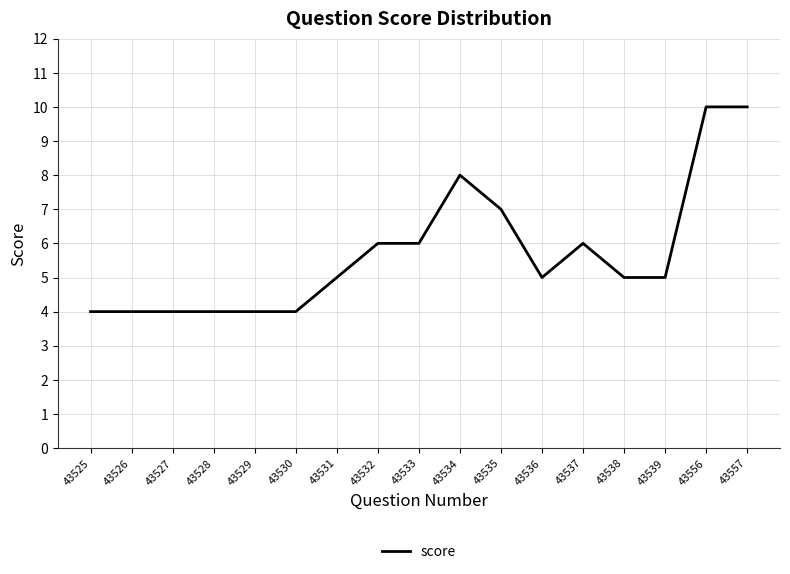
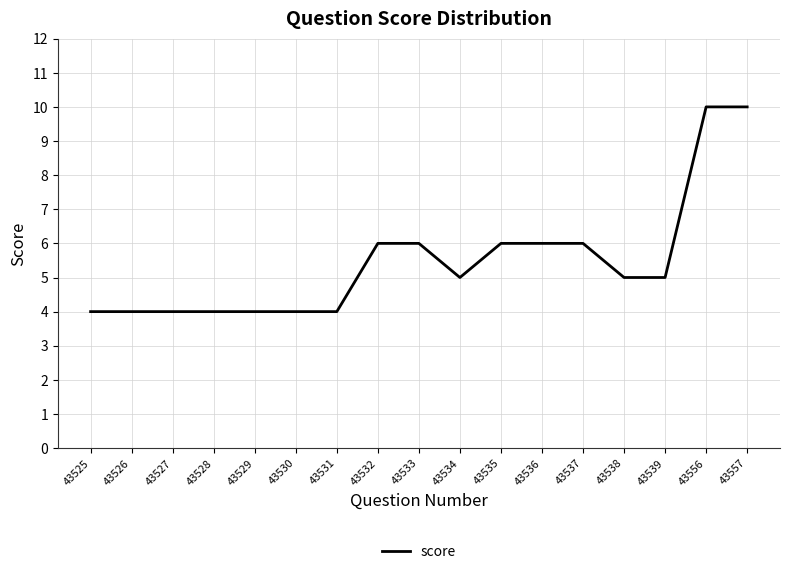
  {
    "43525": 4,
    "43526": 4,
    "43527": 4,
    "43528": 4,
    "43529": 4,
    "43530": 4,
-   "43531": 5,
+   "43531": 4,
    "43532": 6,
    "43533": 6,
-   "43534": 8,
-   "43535": 7,
-   "43536": 5,
+   "43534": 5,
+   "43535": 6,
+   "43536": 6,
    "43537": 6,
    "43538": 5,
    "43539": 5,
    "43556": 10,
    "43557": 10
  }
